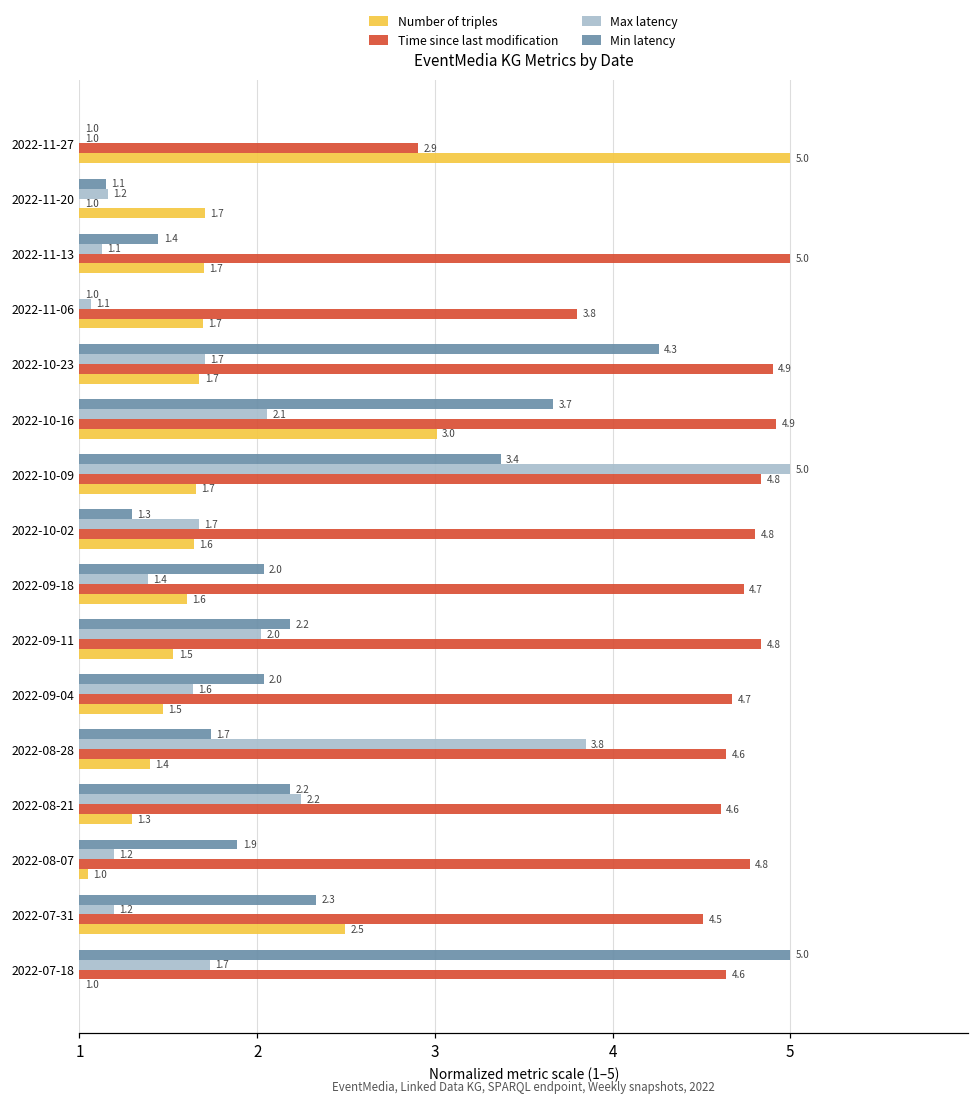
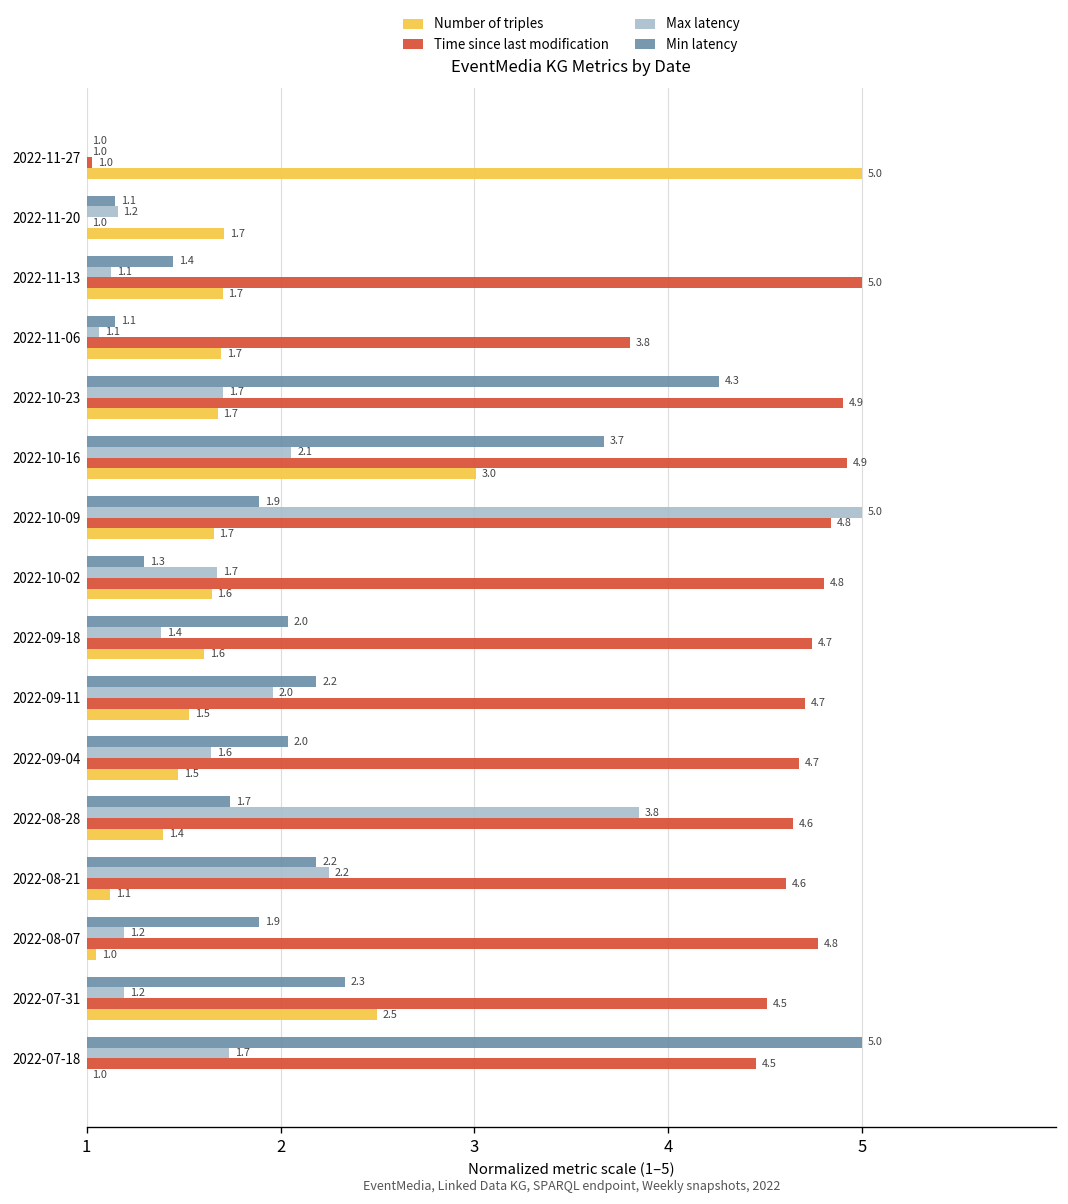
  {
    "Number of triples": {
      "2022-11-27": 5.0,
      "2022-11-20": 1.7,
      "2022-11-13": 1.7,
      "2022-11-06": 1.7,
      "2022-10-23": 1.7,
      "2022-10-16": 3.0,
      "2022-10-09": 1.7,
      "2022-10-02": 1.6,
      "2022-09-18": 1.6,
      "2022-09-11": 1.5,
      "2022-09-04": 1.5,
      "2022-08-28": 1.4,
-     "2022-08-21": 1.3,
+     "2022-08-21": 1.1,
      "2022-08-07": 1.0,
      "2022-07-31": 2.5,
      "2022-07-18": 1.0
    },
    "Time since last modification": {
-     "2022-11-27": 2.9,
+     "2022-11-27": 1.0,
      "2022-11-20": 1.0,
      "2022-11-13": 5.0,
      "2022-11-06": 3.8,
      "2022-10-23": 4.9,
      "2022-10-16": 4.9,
      "2022-10-09": 4.8,
      "2022-10-02": 4.8,
      "2022-09-18": 4.7,
-     "2022-09-11": 4.8,
+     "2022-09-11": 4.7,
      "2022-09-04": 4.7,
      "2022-08-28": 4.6,
      "2022-08-21": 4.6,
      "2022-08-07": 4.8,
      "2022-07-31": 4.5,
-     "2022-07-18": 4.6
+     "2022-07-18": 4.5
    },
    "Max latency": {
-     "2022-09-11": 2.02
+     "2022-09-11": 1.96
    },
    "Min latency": {
      "2022-11-27": 1.0,
      "2022-11-20": 1.1,
      "2022-11-13": 1.4,
-     "2022-11-06": 1.0,
+     "2022-11-06": 1.1,
      "2022-10-23": 4.3,
      "2022-10-16": 3.7,
-     "2022-10-09": 3.4,
+     "2022-10-09": 1.9,
      "2022-10-02": 1.3,
      "2022-09-18": 2.0,
      "2022-09-11": 2.2,
      "2022-09-04": 2.0,
      "2022-08-28": 1.7,
      "2022-08-21": 2.2,
      "2022-08-07": 1.9,
      "2022-07-31": 2.3,
      "2022-07-18": 5.0
    }
  }
